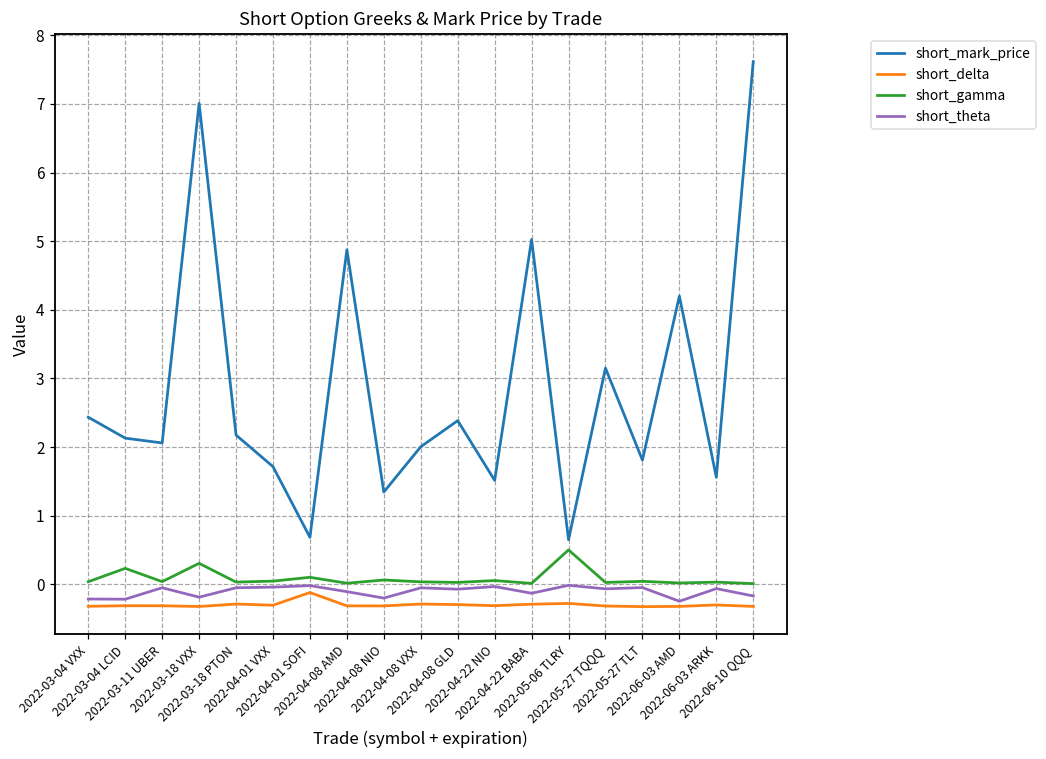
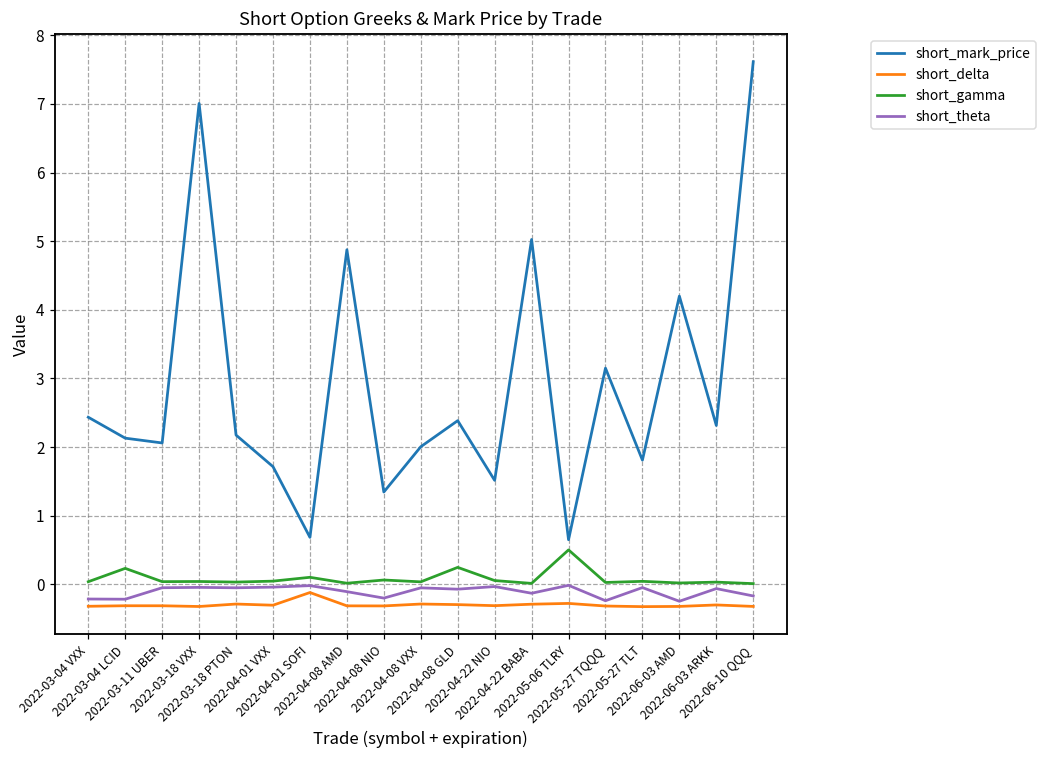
  {
    "short_mark_price": {
      "2022-03-04 VXX": 2.4,
      "2022-03-04 LCID": 2.1,
      "2022-03-11 UBER": 2.1,
      "2022-03-18 VXX": 7.0,
      "2022-03-18 PTON": 2.2,
      "2022-04-01 VXX": 1.7,
      "2022-04-01 SOFI": 0.7,
      "2022-04-08 AMD": 4.9,
      "2022-04-08 NIO": 1.3,
      "2022-04-08 VXX": 2.0,
      "2022-04-08 GLD": 2.4,
      "2022-04-22 NIO": 1.5,
      "2022-04-22 BABA": 5.0,
      "2022-05-06 TLRY": 0.7,
      "2022-05-27 TQQQ": 3.2,
      "2022-05-27 TLT": 1.8,
      "2022-06-03 AMD": 4.2,
-     "2022-06-03 ARKK": 1.6,
+     "2022-06-03 ARKK": 2.3,
      "2022-06-10 QQQ": 7.6
    },
    "short_delta": {
      "2022-03-04 VXX": -0.3,
      "2022-03-04 LCID": -0.3,
      "2022-03-11 UBER": -0.3,
      "2022-03-18 VXX": -0.3,
      "2022-03-18 PTON": -0.3,
      "2022-04-01 VXX": -0.3,
      "2022-04-01 SOFI": -0.1,
      "2022-04-08 AMD": -0.3,
      "2022-04-08 NIO": -0.3,
      "2022-04-08 VXX": -0.3,
      "2022-04-08 GLD": -0.3,
      "2022-04-22 NIO": -0.3,
      "2022-04-22 BABA": -0.3,
      "2022-05-06 TLRY": -0.3,
      "2022-05-27 TQQQ": -0.3,
      "2022-05-27 TLT": -0.3,
      "2022-06-03 AMD": -0.3,
      "2022-06-03 ARKK": -0.3,
      "2022-06-10 QQQ": -0.3
    },
    "short_gamma": {
      "2022-03-04 VXX": 0.0,
      "2022-03-04 LCID": 0.2,
      "2022-03-11 UBER": 0.0,
-     "2022-03-18 VXX": 0.3,
+     "2022-03-18 VXX": 0.0,
      "2022-03-18 PTON": 0.0,
      "2022-04-01 VXX": 0.0,
      "2022-04-01 SOFI": 0.1,
      "2022-04-08 AMD": 0.0,
      "2022-04-08 NIO": 0.1,
      "2022-04-08 VXX": 0.0,
-     "2022-04-08 GLD": 0.0,
+     "2022-04-08 GLD": 0.2,
      "2022-04-22 NIO": 0.1,
      "2022-04-22 BABA": 0.0,
      "2022-05-06 TLRY": 0.5,
      "2022-05-27 TQQQ": 0.0,
      "2022-05-27 TLT": 0.0,
      "2022-06-03 AMD": 0.0,
      "2022-06-03 ARKK": 0.0,
      "2022-06-10 QQQ": 0.0
    },
    "short_theta": {
      "2022-03-04 VXX": -0.2,
      "2022-03-04 LCID": -0.2,
      "2022-03-11 UBER": 0.0,
-     "2022-03-18 VXX": -0.2,
+     "2022-03-18 VXX": 0.0,
      "2022-03-18 PTON": -0.1,
      "2022-04-01 VXX": 0.0,
      "2022-04-01 SOFI": 0.0,
      "2022-04-08 AMD": -0.1,
      "2022-04-08 NIO": -0.2,
      "2022-04-08 VXX": -0.1,
      "2022-04-08 GLD": -0.1,
      "2022-04-22 NIO": 0.0,
      "2022-04-22 BABA": -0.1,
      "2022-05-06 TLRY": 0.0,
-     "2022-05-27 TQQQ": -0.1,
+     "2022-05-27 TQQQ": -0.2,
      "2022-05-27 TLT": 0.0,
      "2022-06-03 AMD": -0.2,
      "2022-06-03 ARKK": -0.1,
      "2022-06-10 QQQ": -0.2
    }
  }
